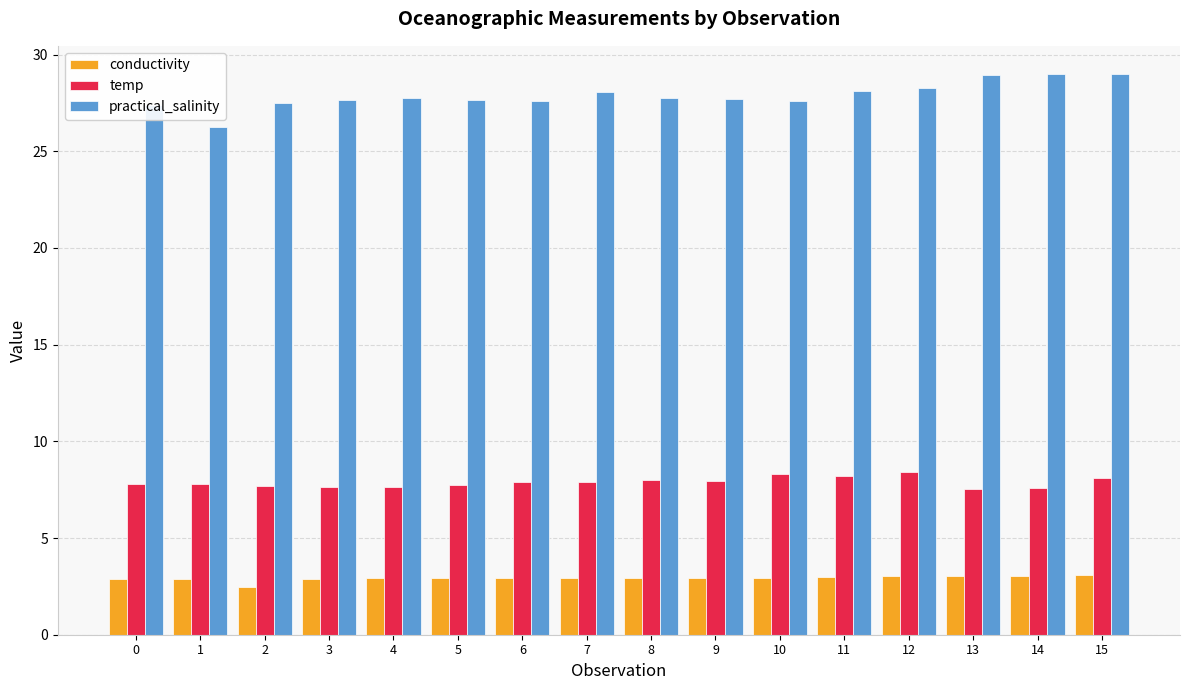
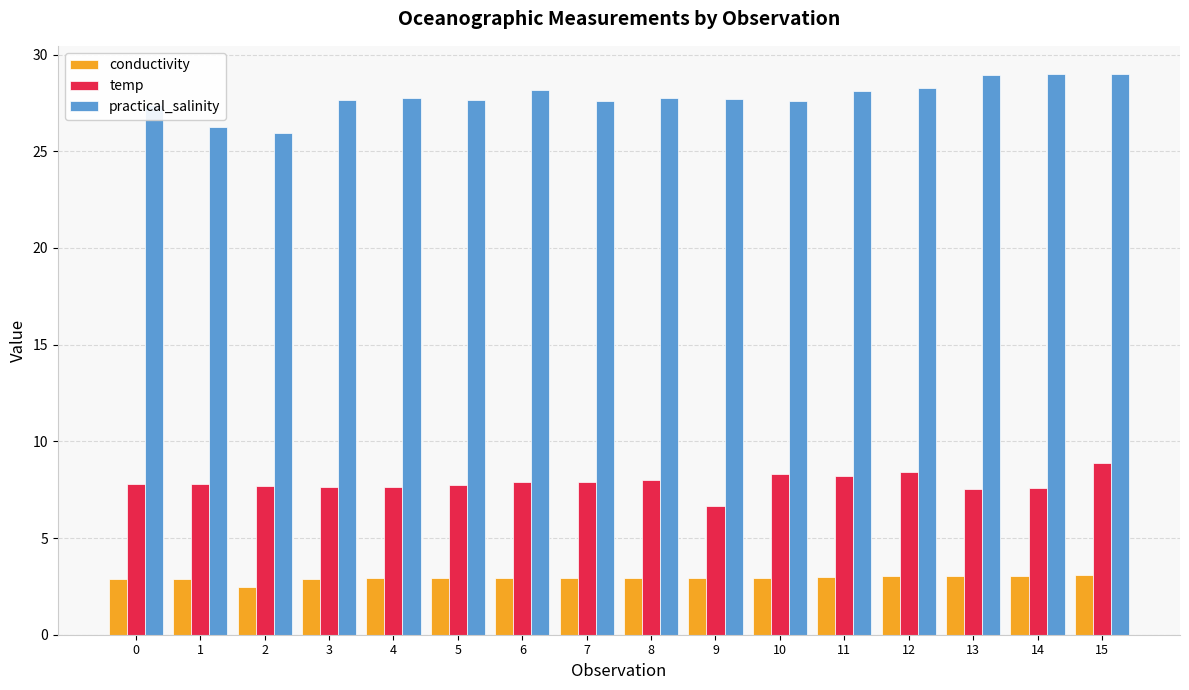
  {
    "conductivity": {
      "0": 2.9,
      "1": 2.9,
      "2": 2.5,
      "3": 2.9,
      "4": 2.9,
      "5": 2.9,
      "6": 2.9,
      "7": 2.9,
      "8": 2.9,
      "9": 2.9,
      "10": 2.9,
      "11": 3.0,
      "12": 3.0,
      "13": 3.0,
      "14": 3.0,
      "15": 3.1
    },
    "temp": {
      "0": 7.8,
      "1": 7.8,
      "2": 7.7,
      "3": 7.6,
      "4": 7.6,
      "5": 7.7,
      "6": 7.9,
      "7": 7.9,
      "8": 8.0,
-     "9": 7.9,
+     "9": 6.7,
      "10": 8.3,
      "11": 8.2,
      "12": 8.4,
      "13": 7.5,
      "14": 7.6,
-     "15": 8.1
+     "15": 8.9
    },
    "practical_salinity": {
      "1": 26.2,
-     "2": 27.5,
+     "2": 25.9,
      "3": 27.7,
      "4": 27.8,
      "5": 27.7,
-     "6": 27.6,
-     "7": 28.1,
+     "6": 28.2,
+     "7": 27.6,
      "8": 27.8,
      "9": 27.7,
      "10": 27.6,
      "11": 28.1,
      "12": 28.3,
      "13": 29.0,
      "14": 29.0,
      "15": 29.0
    }
  }
